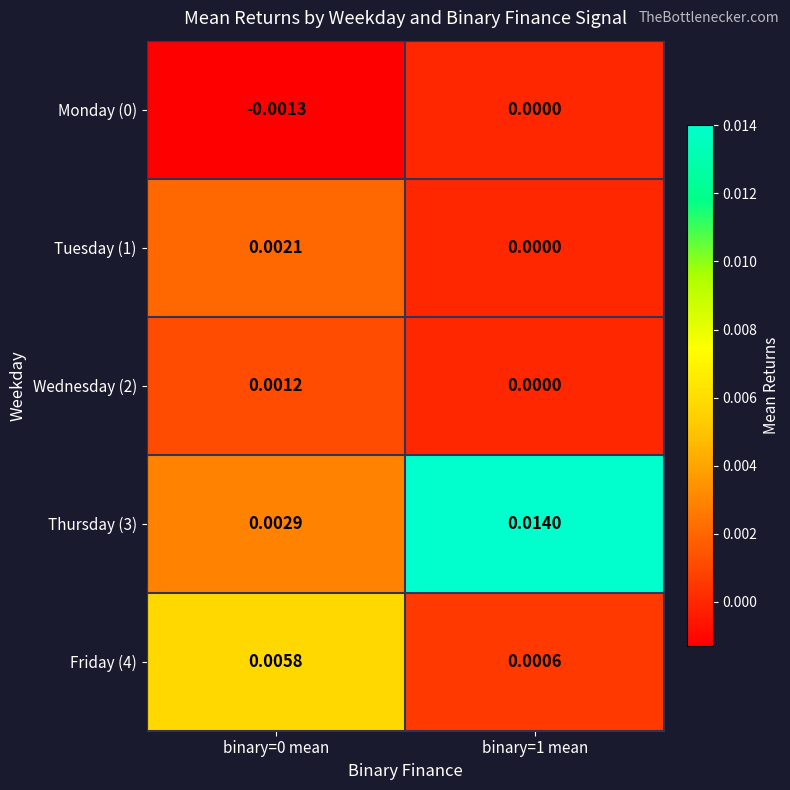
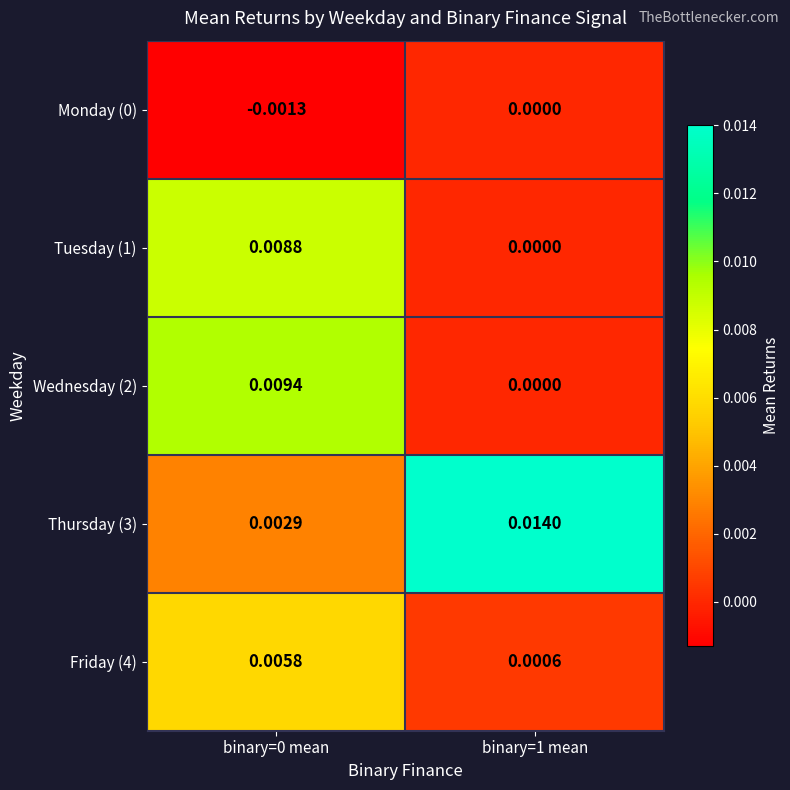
  {
    "Monday (0)": {
      "binary=0 mean": -0.0013,
      "binary=1 mean": 0.0000
    },
    "Tuesday (1)": {
-     "binary=0 mean": 0.0021,
+     "binary=0 mean": 0.0088,
      "binary=1 mean": 0.0000
    },
    "Wednesday (2)": {
-     "binary=0 mean": 0.0012,
+     "binary=0 mean": 0.0094,
      "binary=1 mean": 0.0000
    },
    "Thursday (3)": {
      "binary=0 mean": 0.0029,
      "binary=1 mean": 0.0140
    },
    "Friday (4)": {
      "binary=0 mean": 0.0058,
      "binary=1 mean": 0.0006
    }
  }
